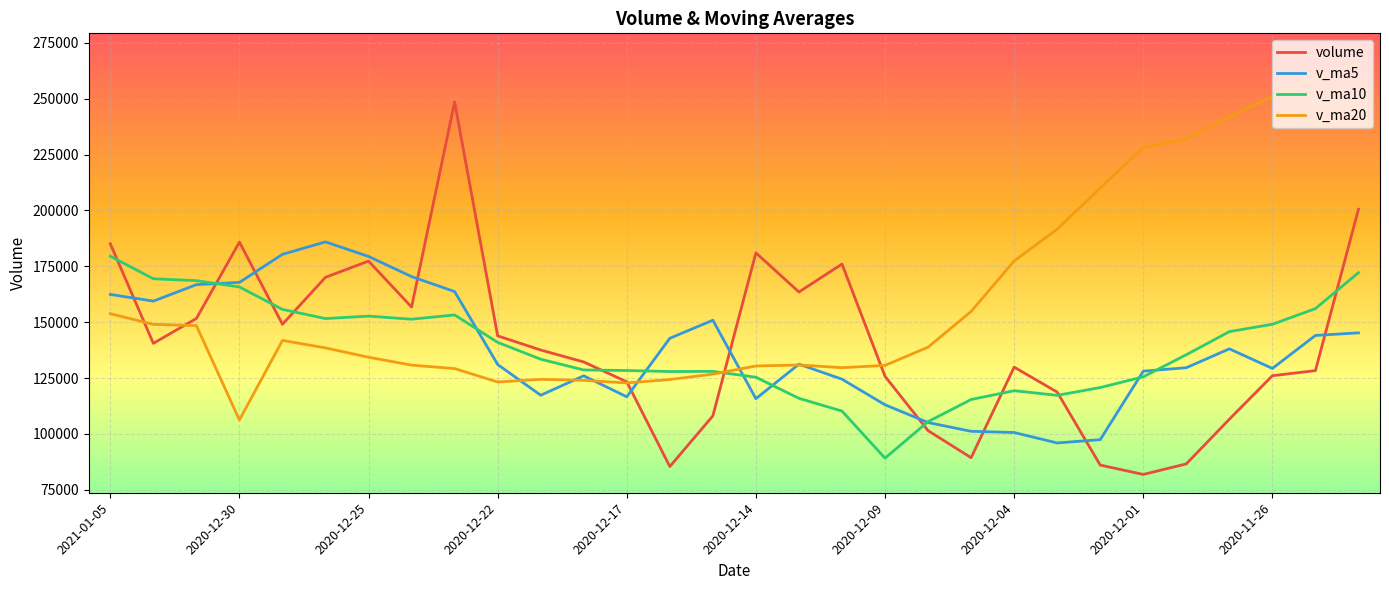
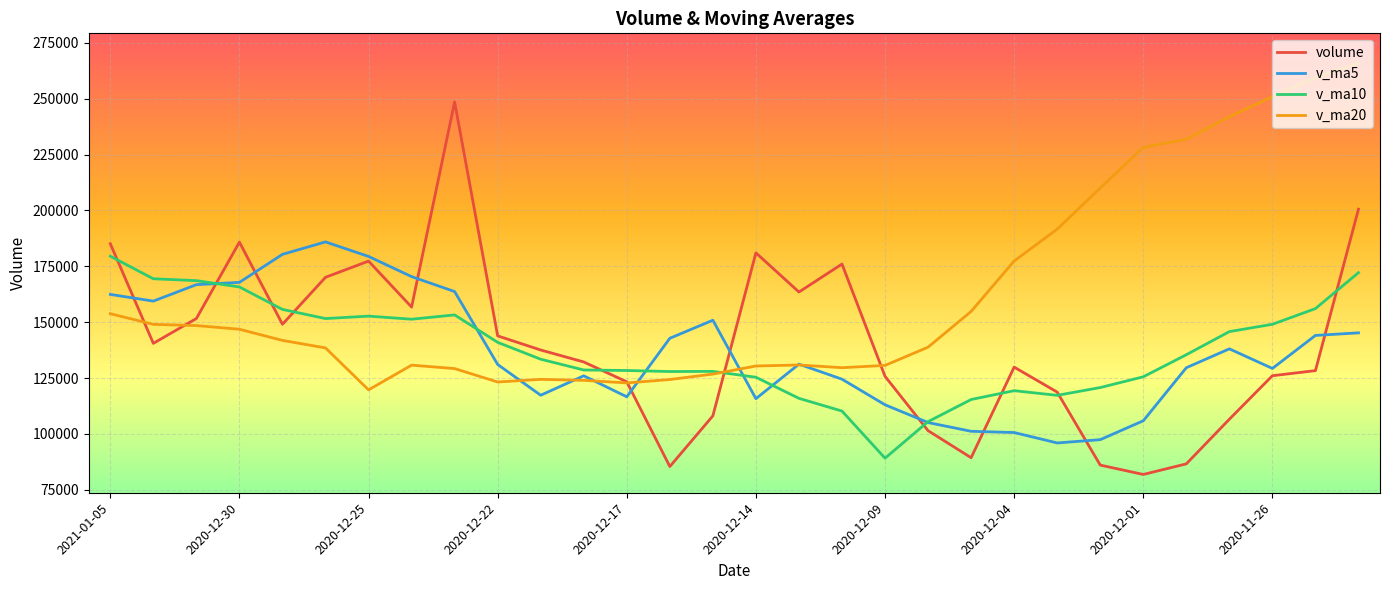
  {
    "volume": {
      "2021-01-05": 185000,
      "2020-12-30": 186000,
      "2020-12-25": 177000,
      "2020-12-22": 144000,
      "2020-12-14": 181000,
      "2020-12-09": 126000,
      "2020-12-04": 130000,
      "2020-12-01": 82000,
      "2020-11-26": 126000
    },
    "v_ma5": {
      "2021-01-05": 162000,
      "2020-12-30": 168000,
      "2020-12-25": 179000,
      "2020-12-22": 131000,
      "2020-12-17": 117000,
      "2020-12-14": 116000,
      "2020-12-09": 113000,
      "2020-12-04": 101000,
-     "2020-12-01": 128000,
+     "2020-12-01": 106000,
      "2020-11-26": 129000
    },
    "v_ma10": {
      "2021-01-05": 180000,
      "2020-12-30": 166000,
      "2020-12-25": 153000,
      "2020-12-22": 141000,
      "2020-12-17": 128000,
      "2020-12-14": 125000,
      "2020-12-09": 89000,
      "2020-12-04": 119000,
      "2020-12-01": 126000,
      "2020-11-26": 149000
    },
    "v_ma20": {
      "2021-01-05": 154000,
-     "2020-12-30": 106000,
-     "2020-12-25": 134000,
+     "2020-12-30": 147000,
+     "2020-12-25": 120000,
      "2020-12-22": 123000,
      "2020-12-14": 130000,
      "2020-12-09": 131000,
      "2020-12-04": 177000,
      "2020-12-01": 228000
    }
  }
